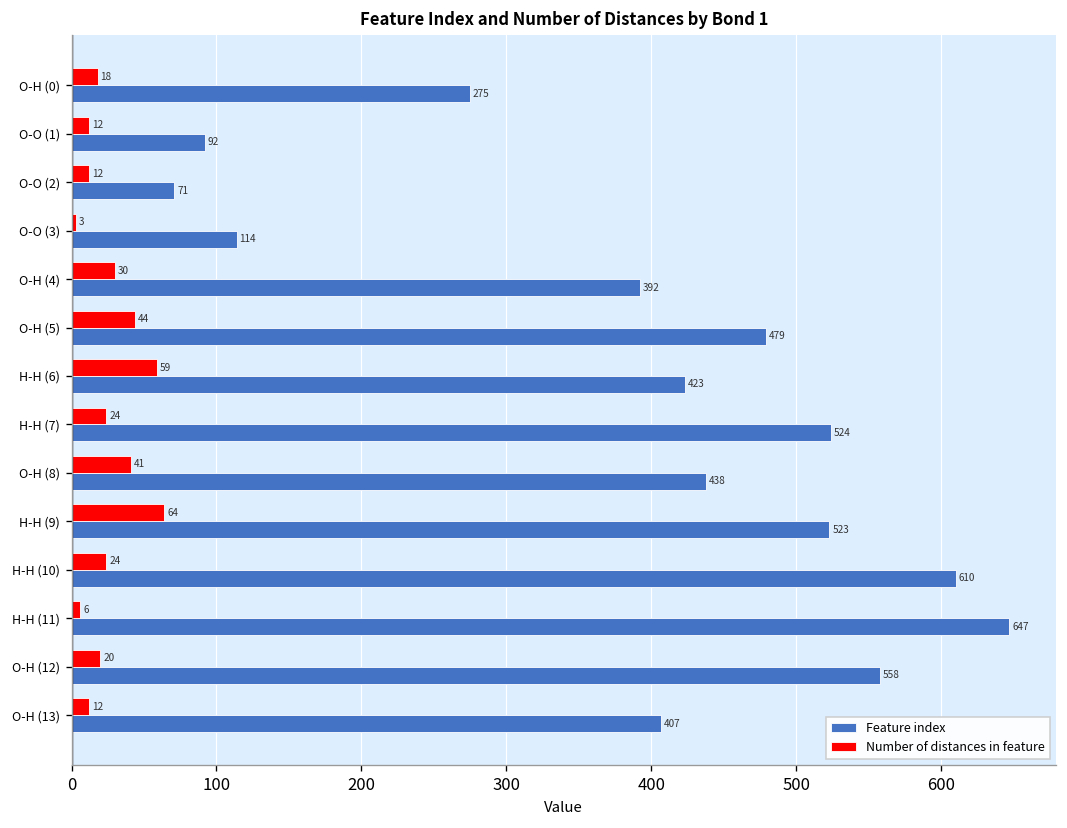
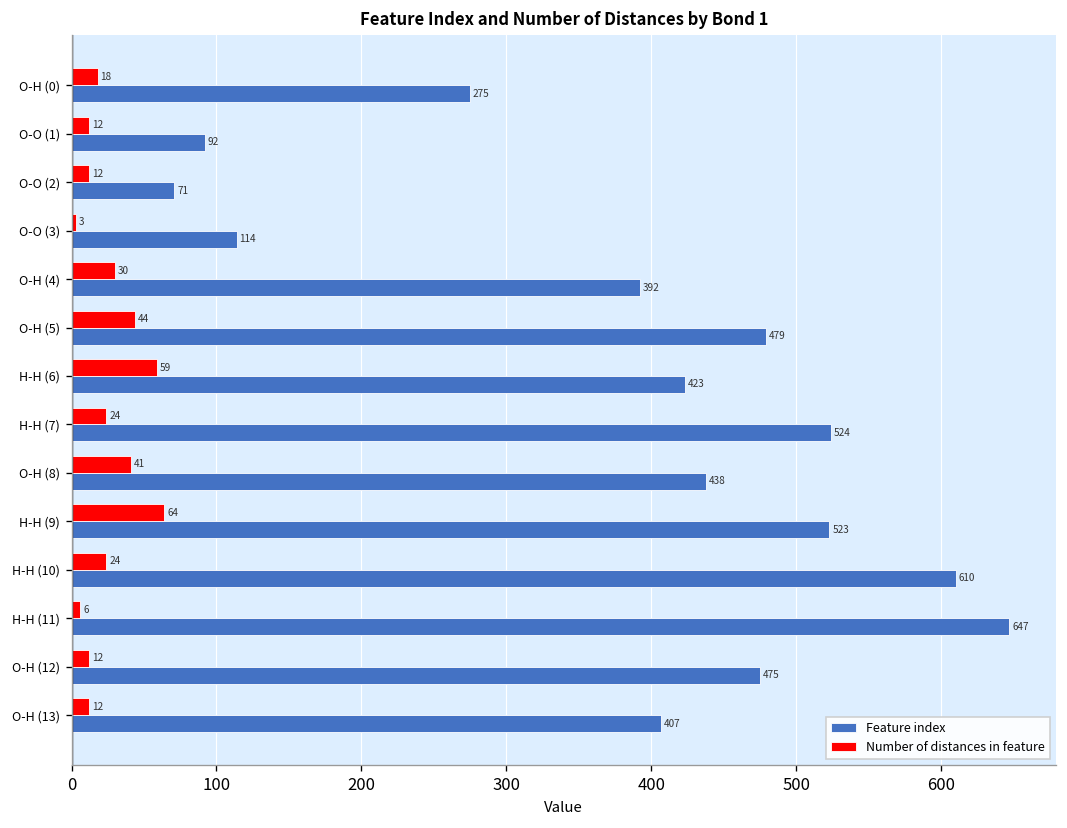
  {
    "Feature index": {
      "O-H (0)": 275,
      "O-O (1)": 92,
      "O-O (2)": 71,
      "O-O (3)": 114,
      "O-H (4)": 392,
      "O-H (5)": 479,
      "H-H (6)": 423,
      "H-H (7)": 524,
      "O-H (8)": 438,
      "H-H (9)": 523,
      "H-H (10)": 610,
      "H-H (11)": 647,
-     "O-H (12)": 558,
+     "O-H (12)": 475,
      "O-H (13)": 407
    },
    "Number of distances in feature": {
      "O-H (0)": 18,
      "O-O (1)": 12,
      "O-O (2)": 12,
      "O-O (3)": 3,
      "O-H (4)": 30,
      "O-H (5)": 44,
      "H-H (6)": 59,
      "H-H (7)": 24,
      "O-H (8)": 41,
      "H-H (9)": 64,
      "H-H (10)": 24,
      "H-H (11)": 6,
-     "O-H (12)": 20,
+     "O-H (12)": 12,
      "O-H (13)": 12
    }
  }
